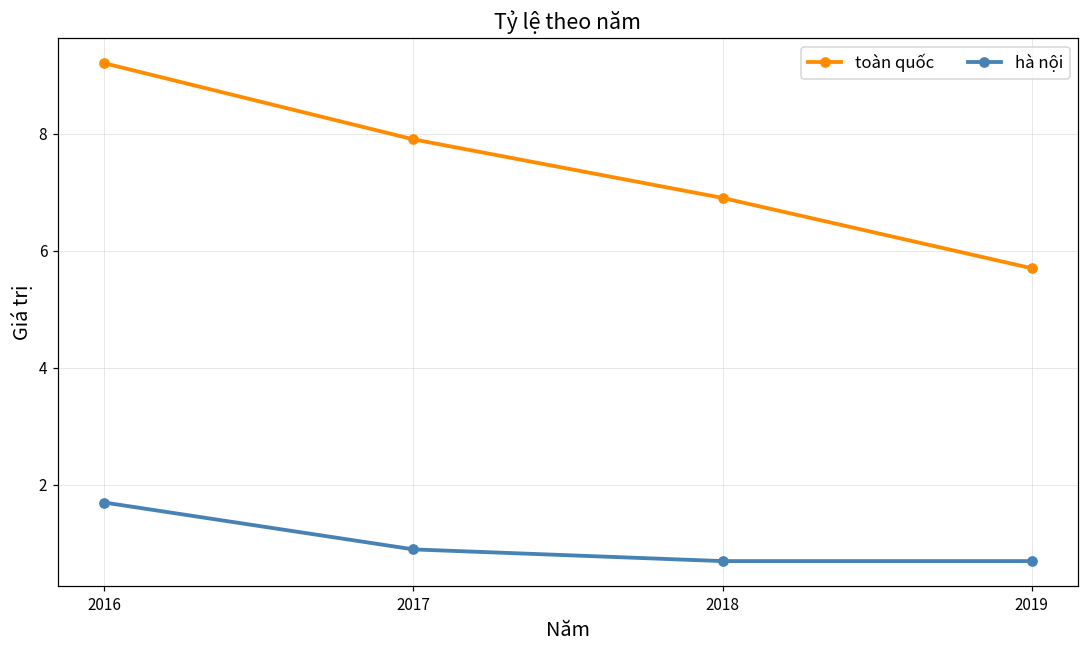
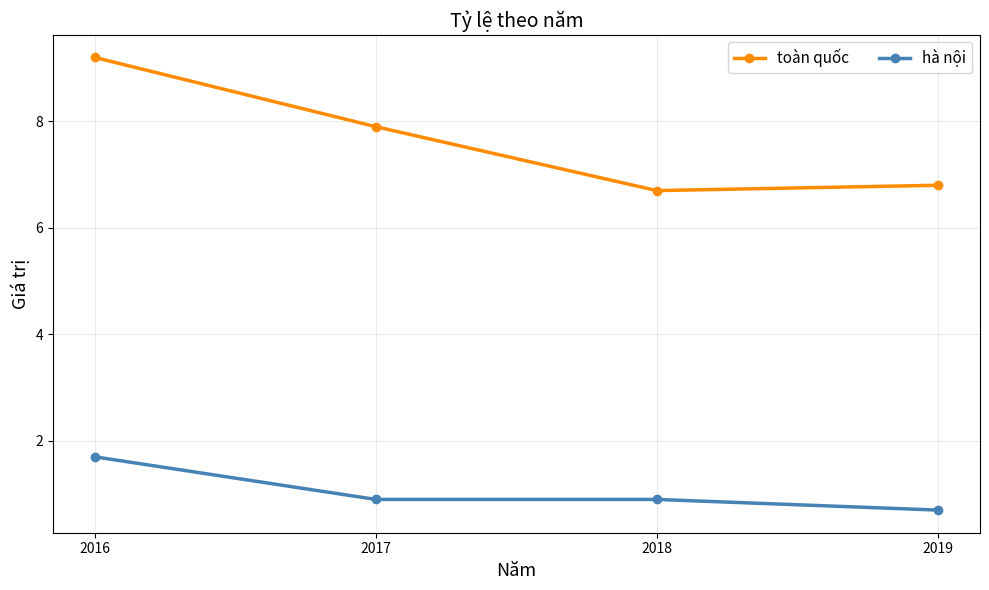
  {
    "toàn quốc": {
      "2016": 9.2,
      "2017": 7.9,
-     "2018": 6.9,
-     "2019": 5.7
+     "2018": 6.7,
+     "2019": 6.8
    },
    "hà nội": {
      "2016": 1.7,
      "2017": 0.9,
-     "2018": 0.7,
+     "2018": 0.9,
      "2019": 0.7
    }
  }
